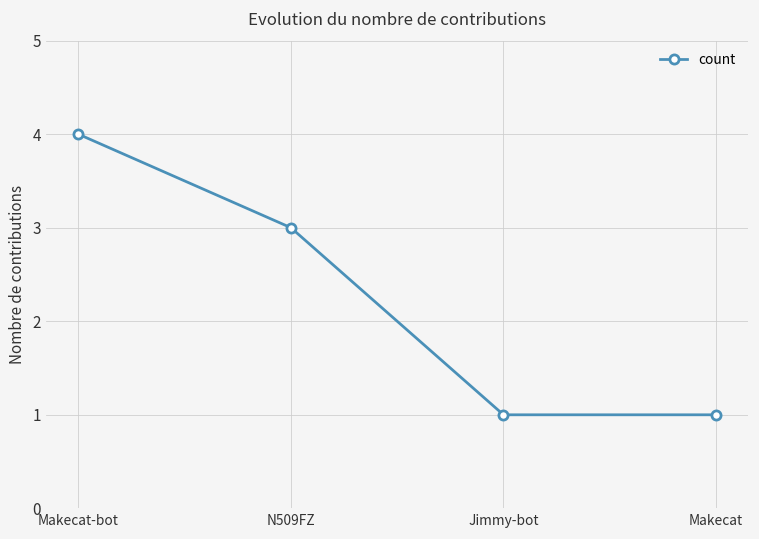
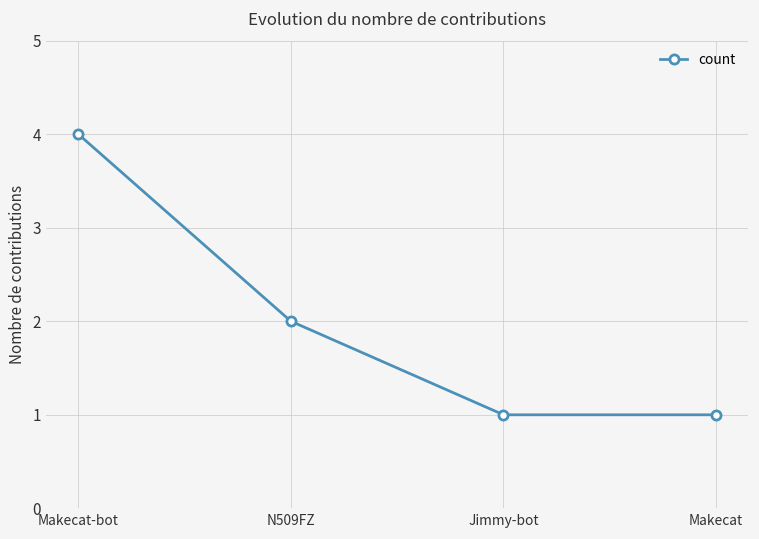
  {
    "Makecat-bot": 4,
-   "N509FZ": 3,
+   "N509FZ": 2,
    "Jimmy-bot": 1,
    "Makecat": 1
  }
